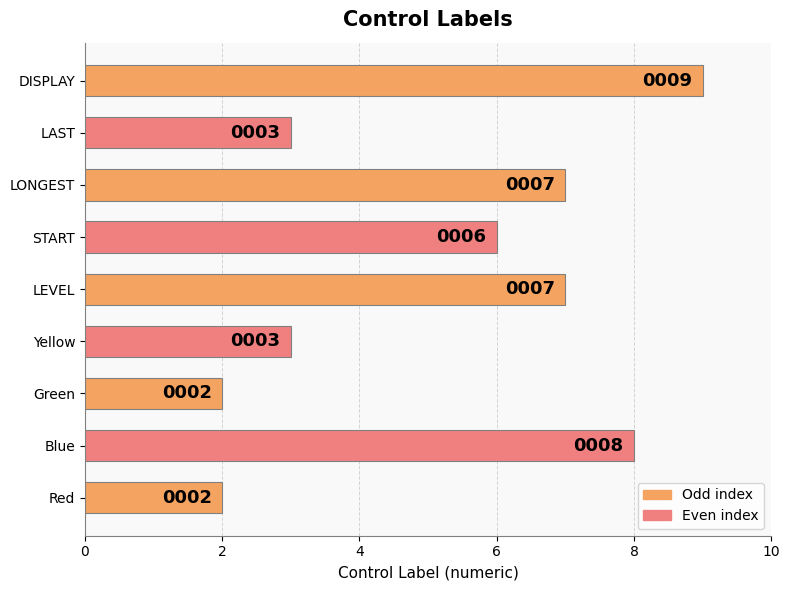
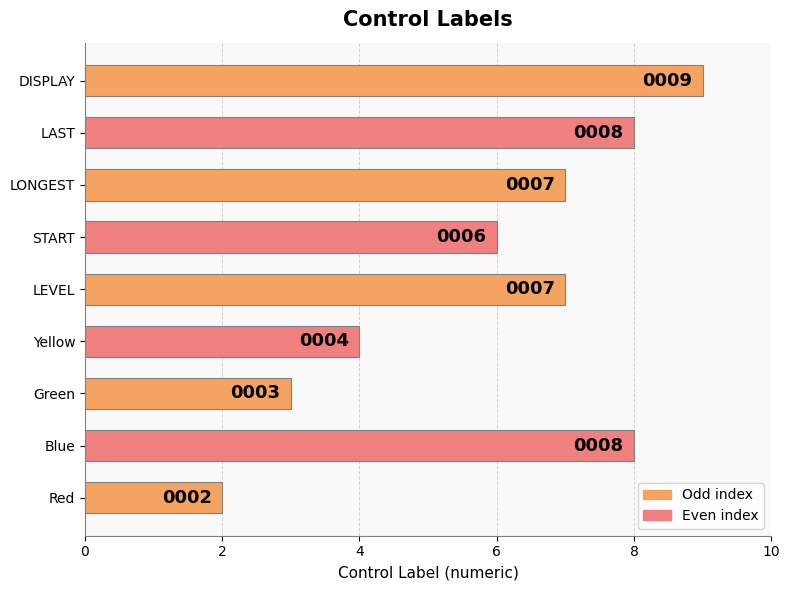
  {
    "DISPLAY": "0009",
-   "LAST": "0003",
+   "LAST": "0008",
    "LONGEST": "0007",
    "START": "0006",
    "LEVEL": "0007",
-   "Yellow": "0003",
-   "Green": "0002",
+   "Yellow": "0004",
+   "Green": "0003",
    "Blue": "0008",
    "Red": "0002"
  }
